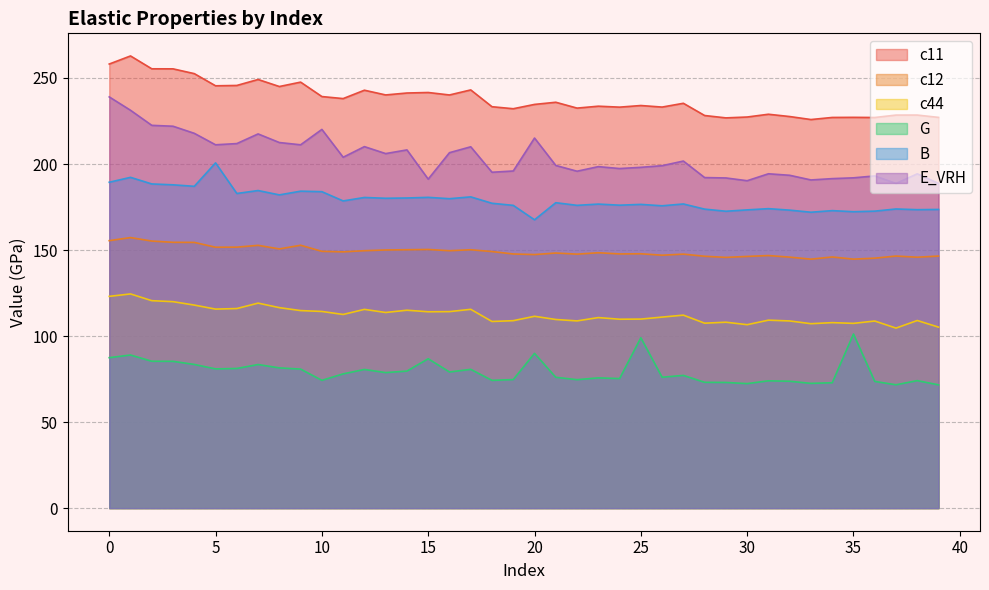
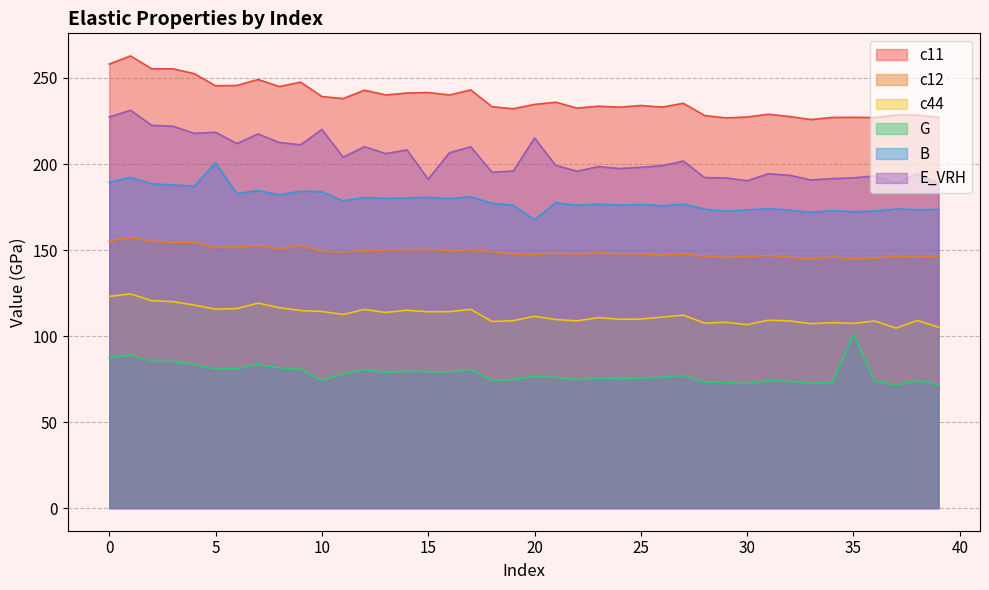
  {
    "G": {
      "0": 87,
      "5": 81,
      "10": 74,
-     "15": 87,
-     "20": 90,
-     "25": 99,
+     "15": 79,
+     "20": 77,
+     "25": 76,
      "30": 72,
      "35": 101
    },
    "B": {
      "0": 189,
      "5": 201,
      "10": 184,
      "15": 181,
      "20": 168,
      "25": 177,
      "30": 173,
      "35": 172
    },
    "E_VRH": {
-     "0": 239,
-     "5": 211,
+     "0": 227,
+     "5": 218,
      "10": 220,
      "15": 191,
      "20": 215,
      "25": 198,
      "30": 190,
      "35": 192
    }
  }
